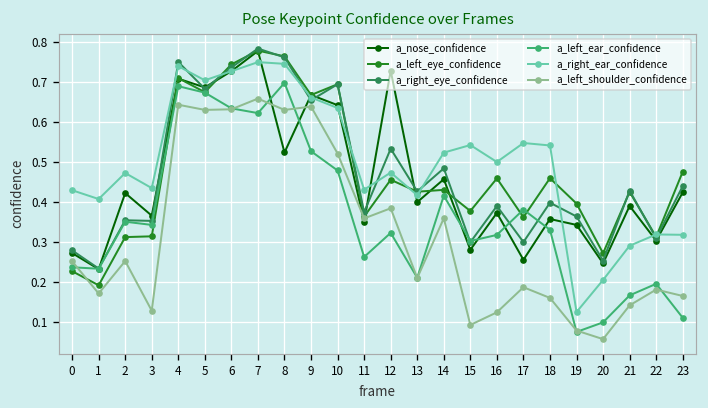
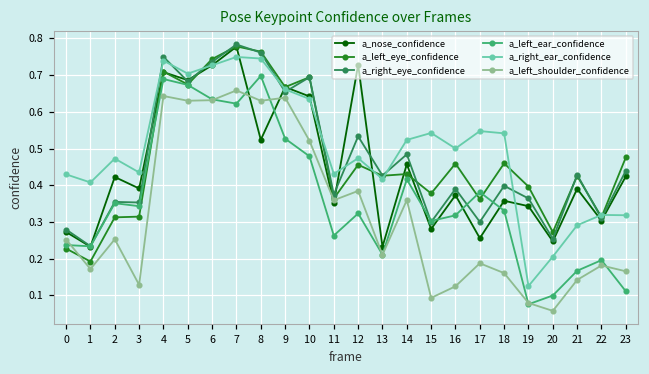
  {
    "a_nose_confidence": {
      "2": 0.42,
-     "3": 0.37,
+     "3": 0.39,
      "8": 0.52,
      "11": 0.35,
-     "13": 0.40,
+     "13": 0.23,
      "14": 0.46,
      "15": 0.28,
      "16": 0.37,
      "17": 0.26,
      "18": 0.36,
      "19": 0.34,
      "21": 0.39,
      "23": 0.42
    }
  }
